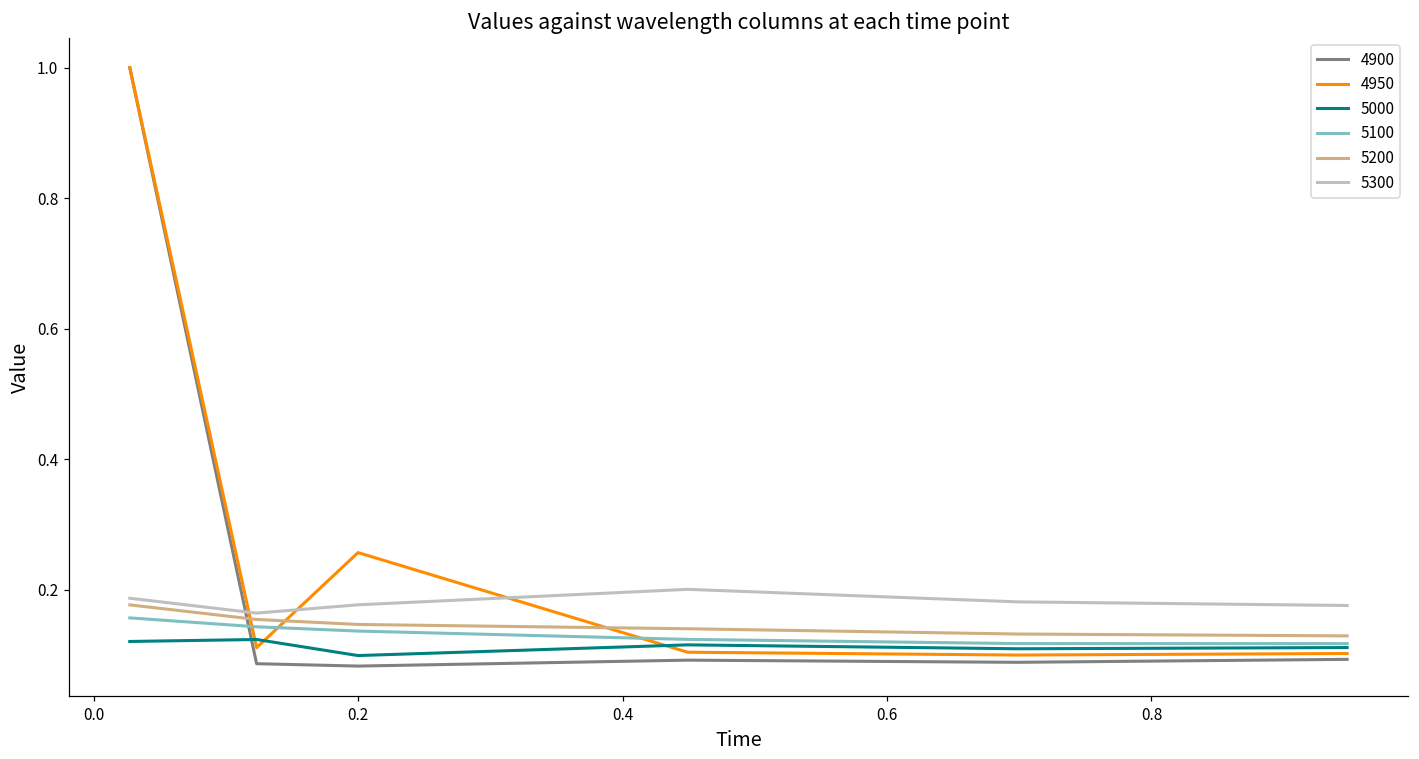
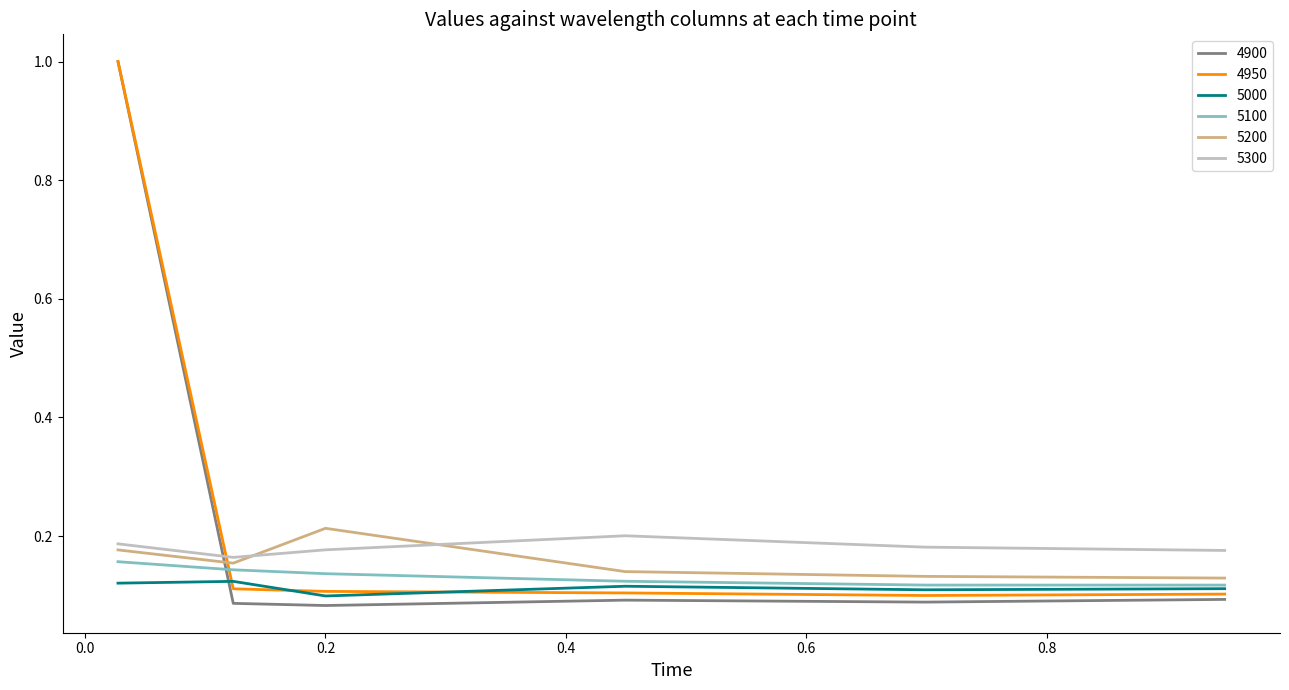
  {
    "4900": {
      "0.2": 0.08
    },
    "4950": {
-     "0.2": 0.26
+     "0.2": 0.11
    },
    "5000": {
      "0.2": 0.10
    },
    "5100": {
      "0.2": 0.14
    },
    "5200": {
-     "0.2": 0.15
+     "0.2": 0.21
    },
    "5300": {
      "0.2": 0.18
    }
  }
